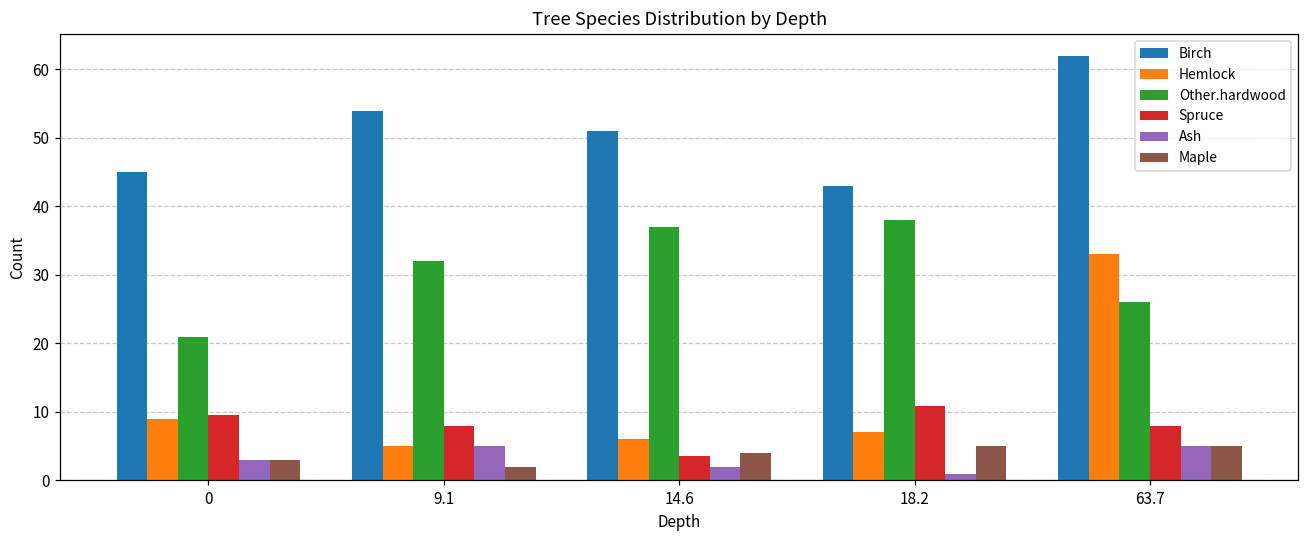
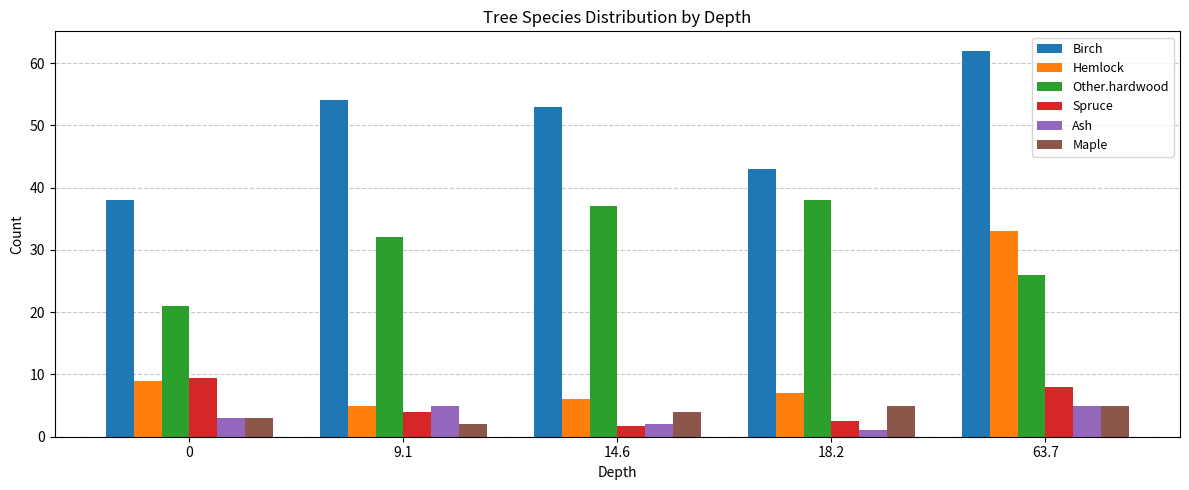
  {
    "Birch": {
-     "0": 45,
+     "0": 38,
      "9.1": 54,
-     "14.6": 51,
+     "14.6": 53,
      "18.2": 43,
      "63.7": 62
    },
    "Hemlock": {
      "0": 9,
      "9.1": 5,
      "14.6": 6,
      "18.2": 7,
      "63.7": 33
    },
    "Other.hardwood": {
      "0": 21,
      "9.1": 32,
      "14.6": 37,
      "18.2": 38,
      "63.7": 26
    },
    "Spruce": {
      "0": 10,
-     "9.1": 8,
-     "14.6": 4,
-     "18.2": 11,
+     "9.1": 4,
+     "14.6": 2,
+     "18.2": 3,
      "63.7": 8
    },
    "Ash": {
      "0": 3,
      "9.1": 5,
      "14.6": 2,
      "18.2": 1,
      "63.7": 5
    },
    "Maple": {
      "0": 3,
      "9.1": 2,
      "14.6": 4,
      "18.2": 5,
      "63.7": 5
    }
  }
